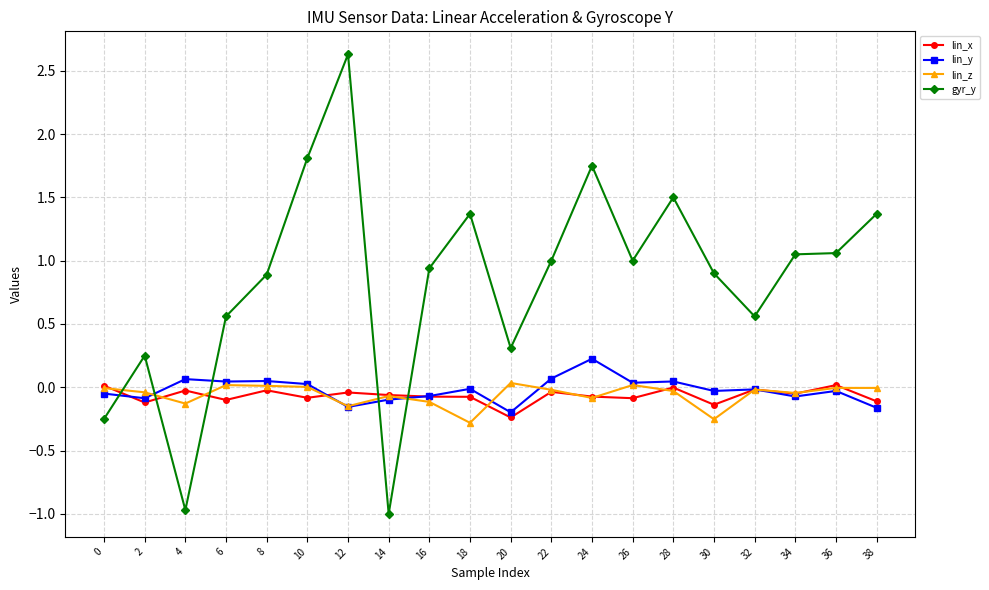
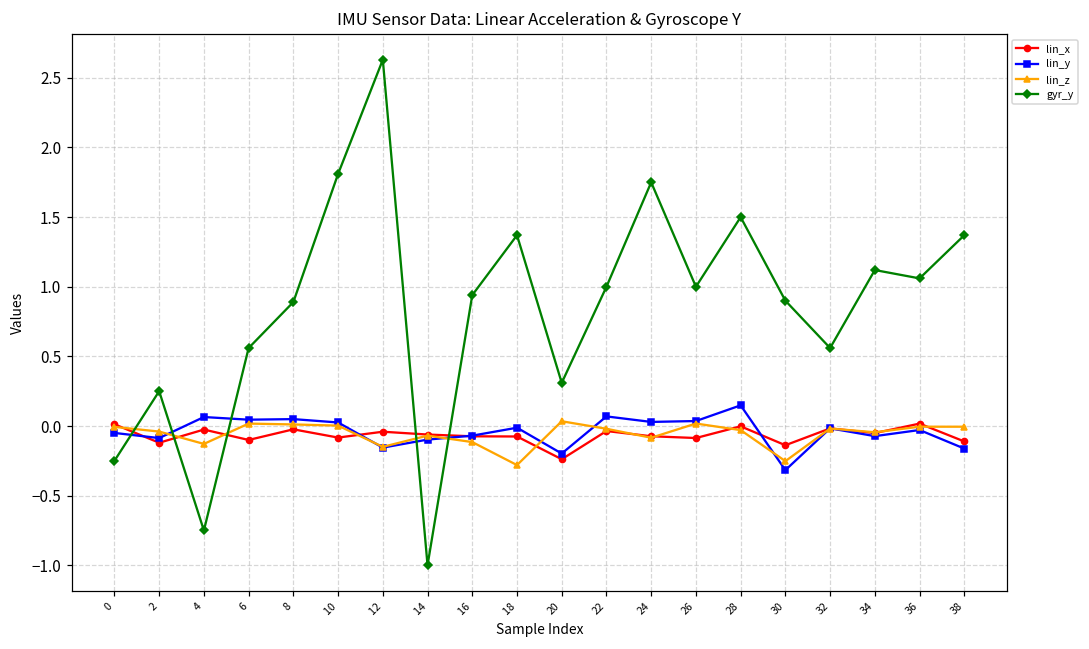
  {
    "lin_x": {
      "2": -0.12,
      "4": -0.03,
      "6": -0.10,
      "8": -0.02,
      "10": -0.08,
      "12": -0.04,
      "18": -0.08,
      "20": -0.24,
      "26": -0.09,
      "28": 0.00,
      "30": -0.14,
      "36": 0.02,
      "38": -0.11
    },
    "lin_y": {
      "0": -0.05,
      "2": -0.09,
      "4": 0.06,
      "6": 0.05,
      "8": 0.05,
      "10": 0.03,
      "14": -0.10,
      "18": -0.01,
      "20": -0.20,
      "22": 0.07,
-     "24": 0.23,
-     "28": 0.05,
-     "30": -0.03,
+     "24": 0.03,
+     "28": 0.15,
+     "30": -0.32,
      "34": -0.07,
      "36": -0.03,
      "38": -0.16
    },
    "lin_z": {
      "2": -0.04,
      "4": -0.13,
      "6": 0.02,
      "8": 0.01,
      "10": 0.00,
      "16": -0.12,
      "18": -0.28,
      "20": 0.03,
      "28": -0.03,
      "30": -0.25,
      "36": 0.00,
      "38": -0.01
    },
    "gyr_y": {
      "0": -0.25,
      "2": 0.25,
-     "4": -0.97,
+     "4": -0.75,
      "6": 0.56,
      "8": 0.89,
      "10": 1.81,
      "12": 2.63,
      "14": -1.00,
      "16": 0.94,
      "18": 1.37,
      "20": 0.31,
      "22": 1.00,
      "24": 1.75,
      "26": 1.00,
      "28": 1.50,
      "30": 0.90,
      "32": 0.56,
-     "34": 1.05,
+     "34": 1.12,
      "36": 1.06,
      "38": 1.37
    }
  }
